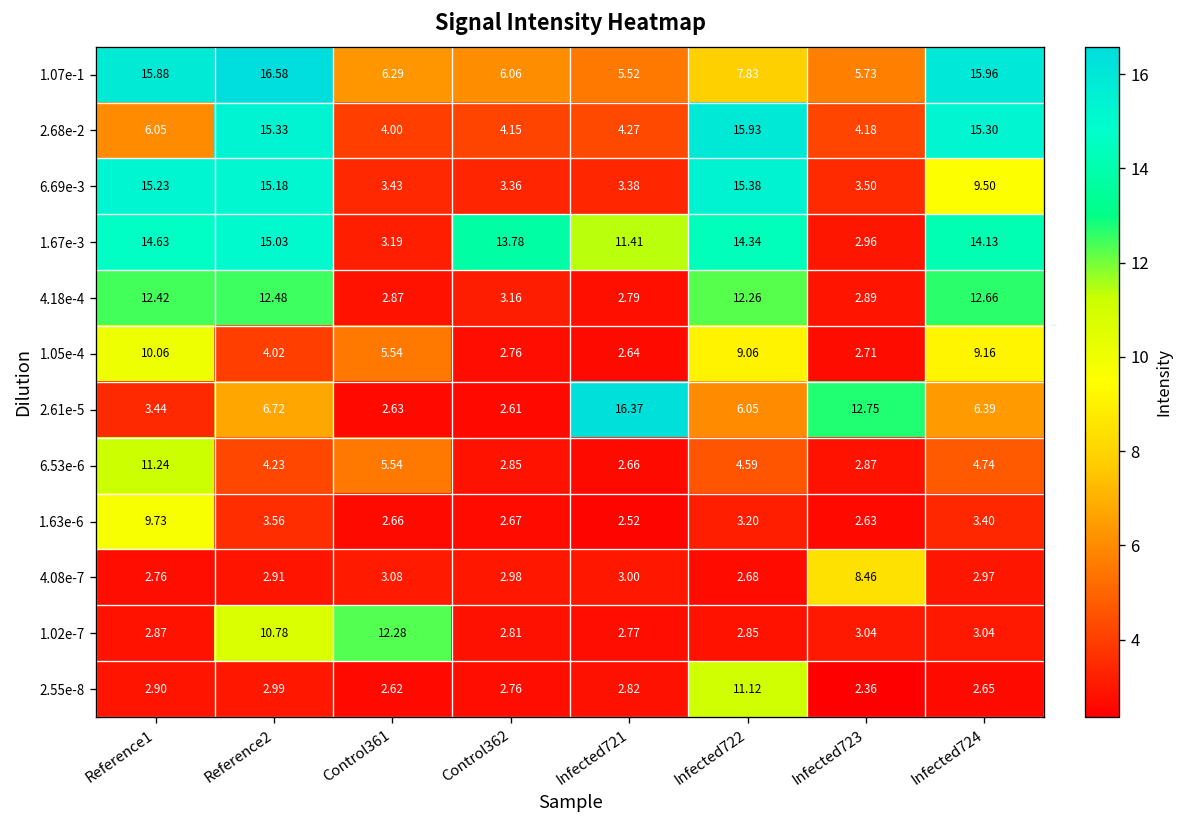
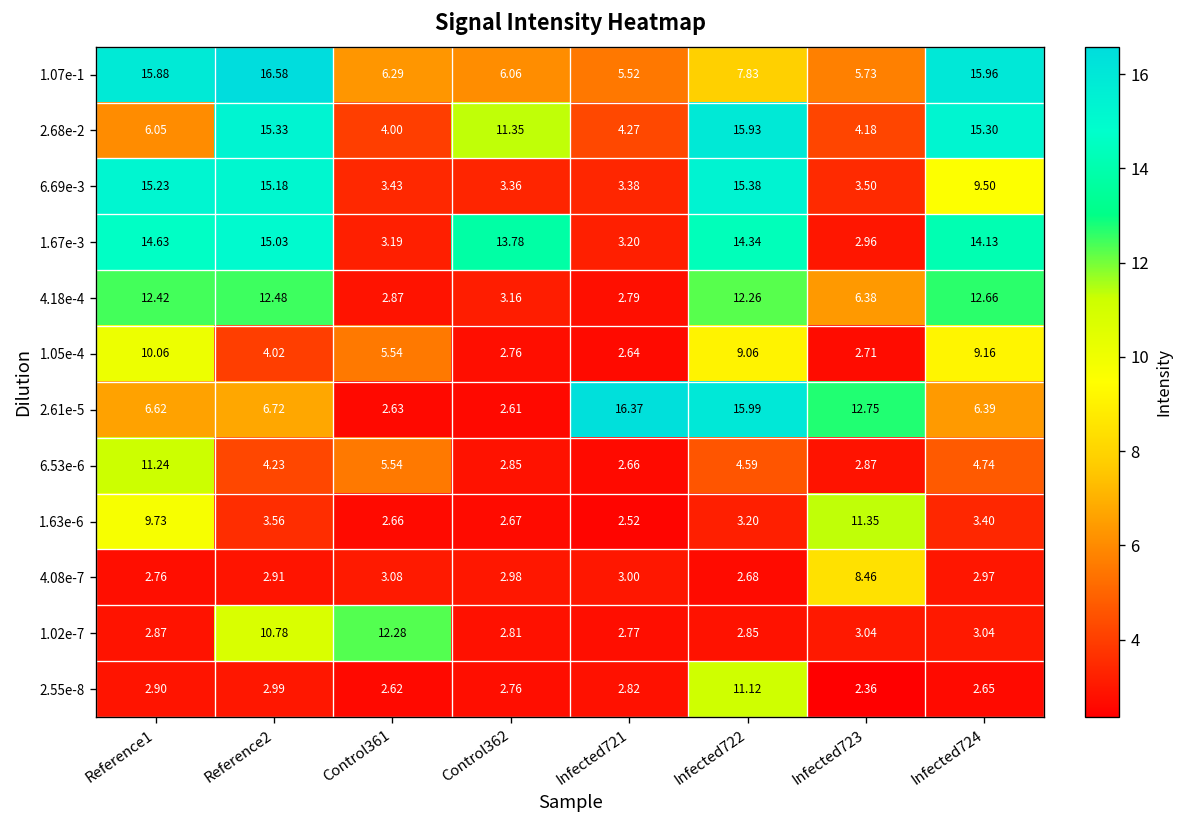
  {
    "1.07e-1": {
      "Reference1": 15.88,
      "Reference2": 16.58,
      "Control361": 6.29,
      "Control362": 6.06,
      "Infected721": 5.52,
      "Infected722": 7.83,
      "Infected723": 5.73,
      "Infected724": 15.96
    },
    "2.68e-2": {
      "Reference1": 6.05,
      "Reference2": 15.33,
      "Control361": 4.00,
-     "Control362": 4.15,
+     "Control362": 11.35,
      "Infected721": 4.27,
      "Infected722": 15.93,
      "Infected723": 4.18,
      "Infected724": 15.30
    },
    "6.69e-3": {
      "Reference1": 15.23,
      "Reference2": 15.18,
      "Control361": 3.43,
      "Control362": 3.36,
      "Infected721": 3.38,
      "Infected722": 15.38,
      "Infected723": 3.50,
      "Infected724": 9.50
    },
    "1.67e-3": {
      "Reference1": 14.63,
      "Reference2": 15.03,
      "Control361": 3.19,
      "Control362": 13.78,
-     "Infected721": 11.41,
+     "Infected721": 3.20,
      "Infected722": 14.34,
      "Infected723": 2.96,
      "Infected724": 14.13
    },
    "4.18e-4": {
      "Reference1": 12.42,
      "Reference2": 12.48,
      "Control361": 2.87,
      "Control362": 3.16,
      "Infected721": 2.79,
      "Infected722": 12.26,
-     "Infected723": 2.89,
+     "Infected723": 6.38,
      "Infected724": 12.66
    },
    "1.05e-4": {
      "Reference1": 10.06,
      "Reference2": 4.02,
      "Control361": 5.54,
      "Control362": 2.76,
      "Infected721": 2.64,
      "Infected722": 9.06,
      "Infected723": 2.71,
      "Infected724": 9.16
    },
    "2.61e-5": {
-     "Reference1": 3.44,
+     "Reference1": 6.62,
      "Reference2": 6.72,
      "Control361": 2.63,
      "Control362": 2.61,
      "Infected721": 16.37,
-     "Infected722": 6.05,
+     "Infected722": 15.99,
      "Infected723": 12.75,
      "Infected724": 6.39
    },
    "6.53e-6": {
      "Reference1": 11.24,
      "Reference2": 4.23,
      "Control361": 5.54,
      "Control362": 2.85,
      "Infected721": 2.66,
      "Infected722": 4.59,
      "Infected723": 2.87,
      "Infected724": 4.74
    },
    "1.63e-6": {
      "Reference1": 9.73,
      "Reference2": 3.56,
      "Control361": 2.66,
      "Control362": 2.67,
      "Infected721": 2.52,
      "Infected722": 3.20,
-     "Infected723": 2.63,
+     "Infected723": 11.35,
      "Infected724": 3.40
    },
    "4.08e-7": {
      "Reference1": 2.76,
      "Reference2": 2.91,
      "Control361": 3.08,
      "Control362": 2.98,
      "Infected721": 3.00,
      "Infected722": 2.68,
      "Infected723": 8.46,
      "Infected724": 2.97
    },
    "1.02e-7": {
      "Reference1": 2.87,
      "Reference2": 10.78,
      "Control361": 12.28,
      "Control362": 2.81,
      "Infected721": 2.77,
      "Infected722": 2.85,
      "Infected723": 3.04,
      "Infected724": 3.04
    },
    "2.55e-8": {
      "Reference1": 2.90,
      "Reference2": 2.99,
      "Control361": 2.62,
      "Control362": 2.76,
      "Infected721": 2.82,
      "Infected722": 11.12,
      "Infected723": 2.36,
      "Infected724": 2.65
    }
  }
